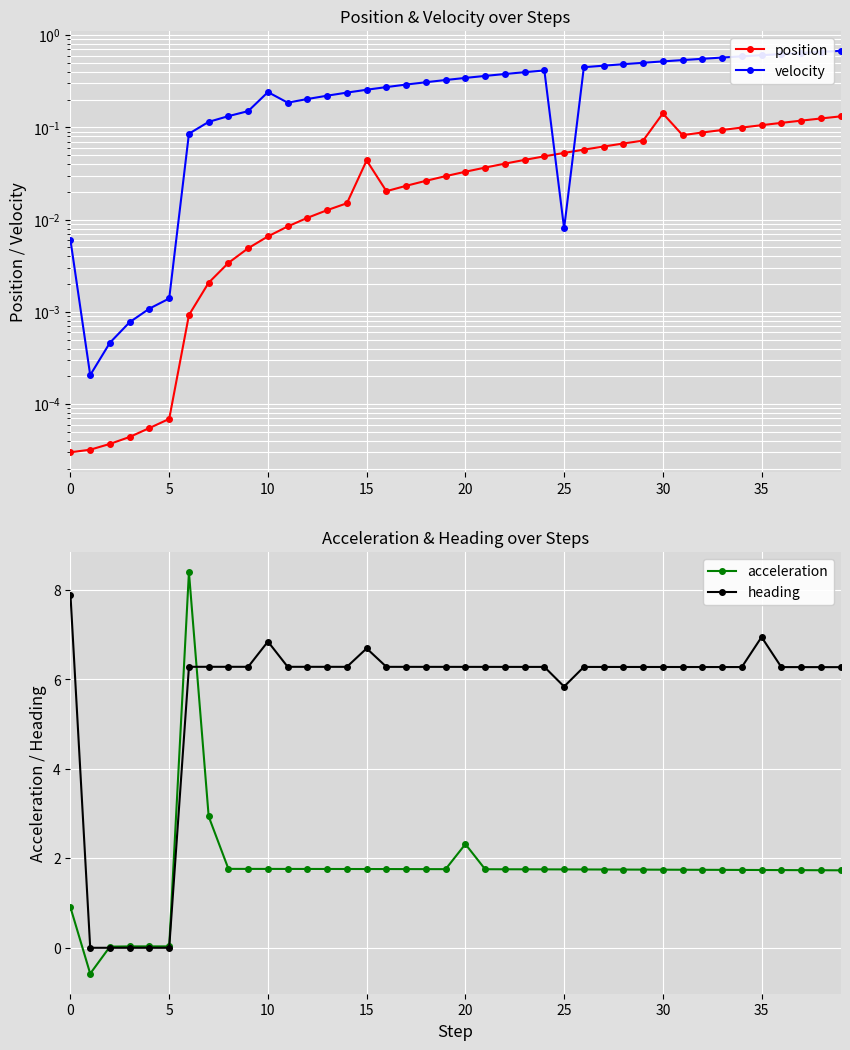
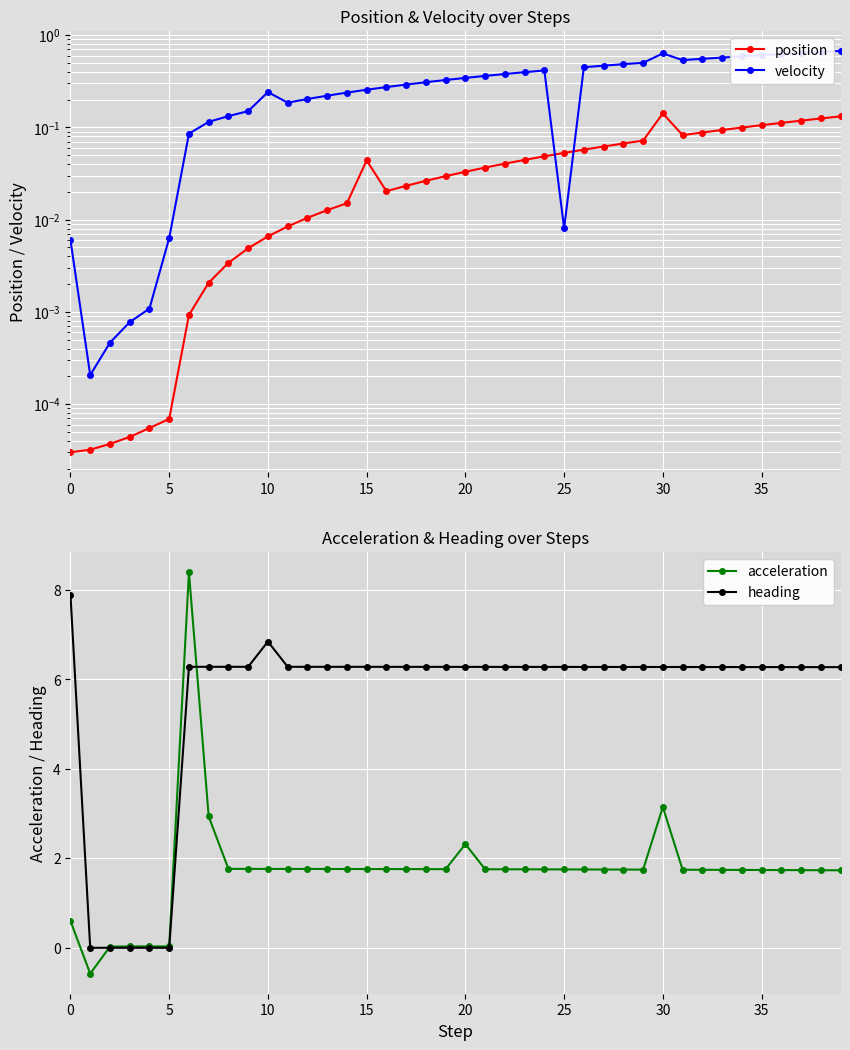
  {
    "Position & Velocity over Steps": {
      "position": {
        "0": 0.000030,
        "5": 0.00007,
        "10": 0.007,
        "15": 0.04,
        "20": 0.033,
        "25": 0.05,
        "30": 0.14,
        "35": 0.11
      },
      "velocity": {
        "0": 0.006,
-       "5": 0.0014,
+       "5": 0.006,
        "10": 0.24,
        "15": 0.26,
        "20": 0.34,
        "25": 0.008,
-       "30": 0.5
+       "30": 0.6
      }
    },
    "Acceleration & Heading over Steps": {
      "acceleration": {
-       "0": 0.9,
+       "0": 0.6,
        "10": 1.8,
        "15": 1.8,
        "20": 2.3,
        "25": 1.8,
-       "30": 1.7,
+       "30": 3.1,
        "35": 1.7
      },
      "heading": {
        "0": 7.9,
        "10": 6.8,
-       "15": 6.7,
+       "15": 6.3,
        "20": 6.3,
-       "25": 5.8,
+       "25": 6.3,
        "30": 6.3,
-       "35": 6.9
+       "35": 6.3
      }
    }
  }
